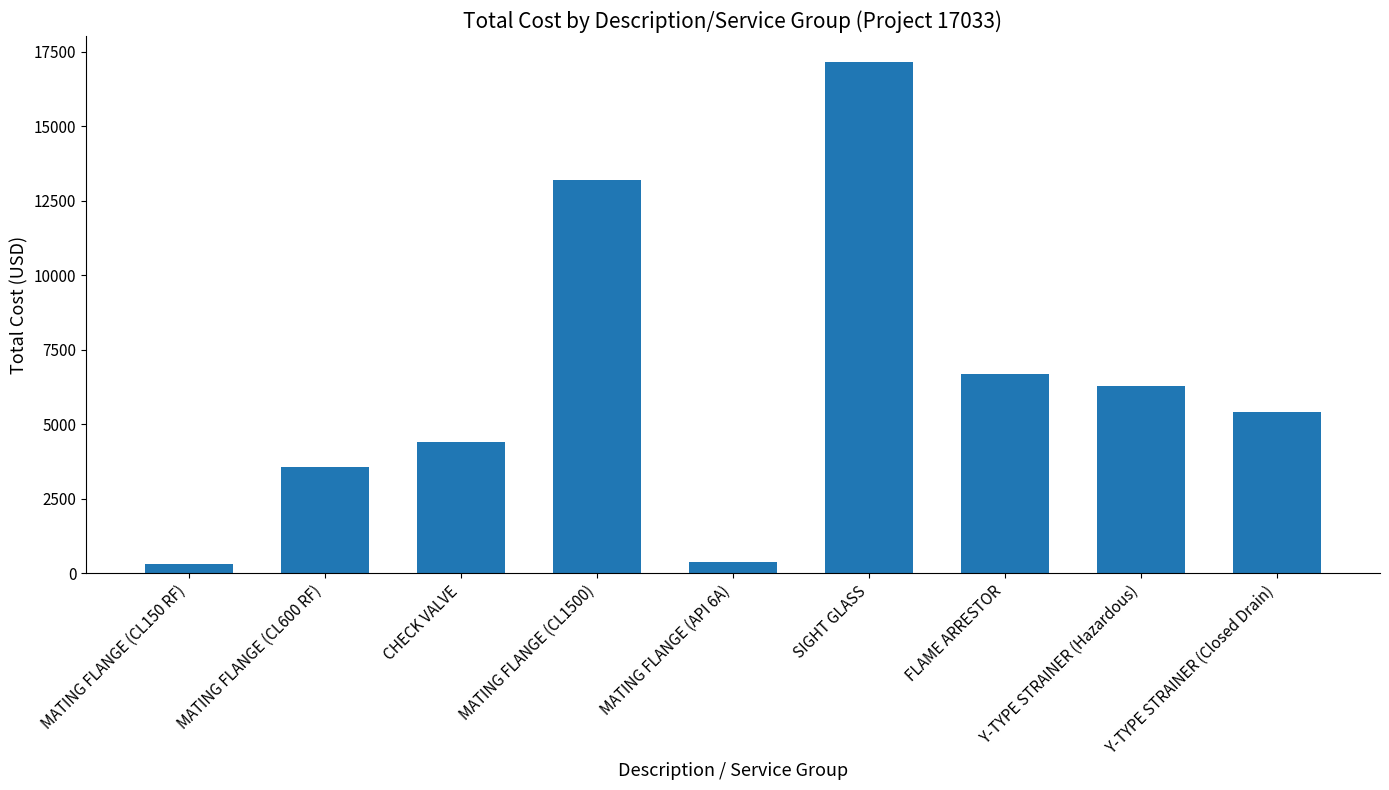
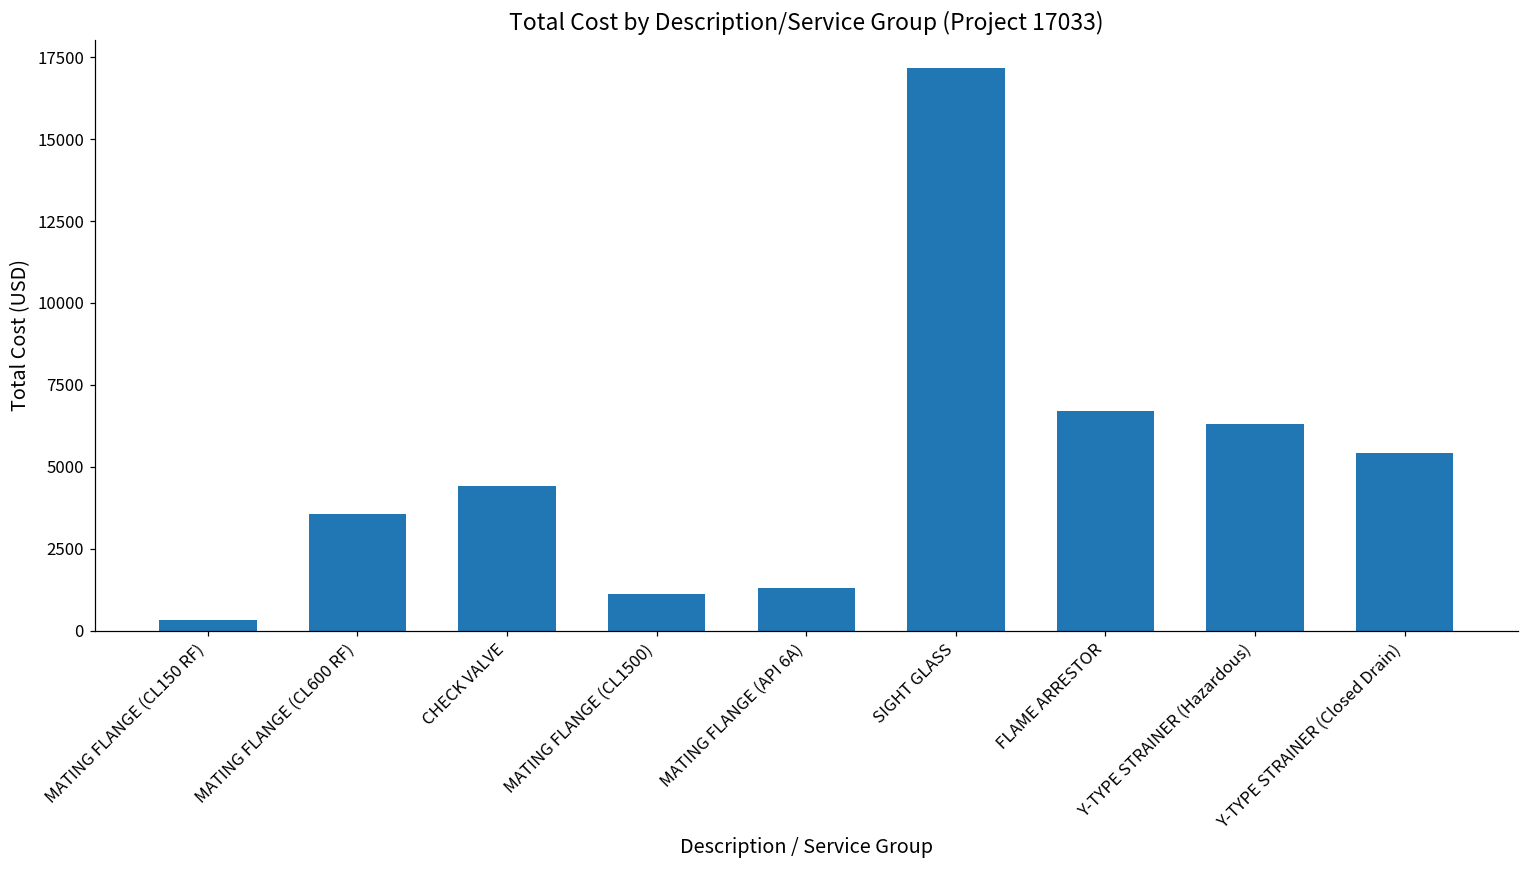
  {
    "MATING FLANGE (CL150 RF)": 300,
    "MATING FLANGE (CL600 RF)": 3600,
    "CHECK VALVE": 4400,
-   "MATING FLANGE (CL1500)": 13200,
-   "MATING FLANGE (API 6A)": 400,
+   "MATING FLANGE (CL1500)": 1100,
+   "MATING FLANGE (API 6A)": 1300,
    "SIGHT GLASS": 17200,
    "FLAME ARRESTOR": 6700,
    "Y-TYPE STRAINER (Hazardous)": 6300,
    "Y-TYPE STRAINER (Closed Drain)": 5400
  }
